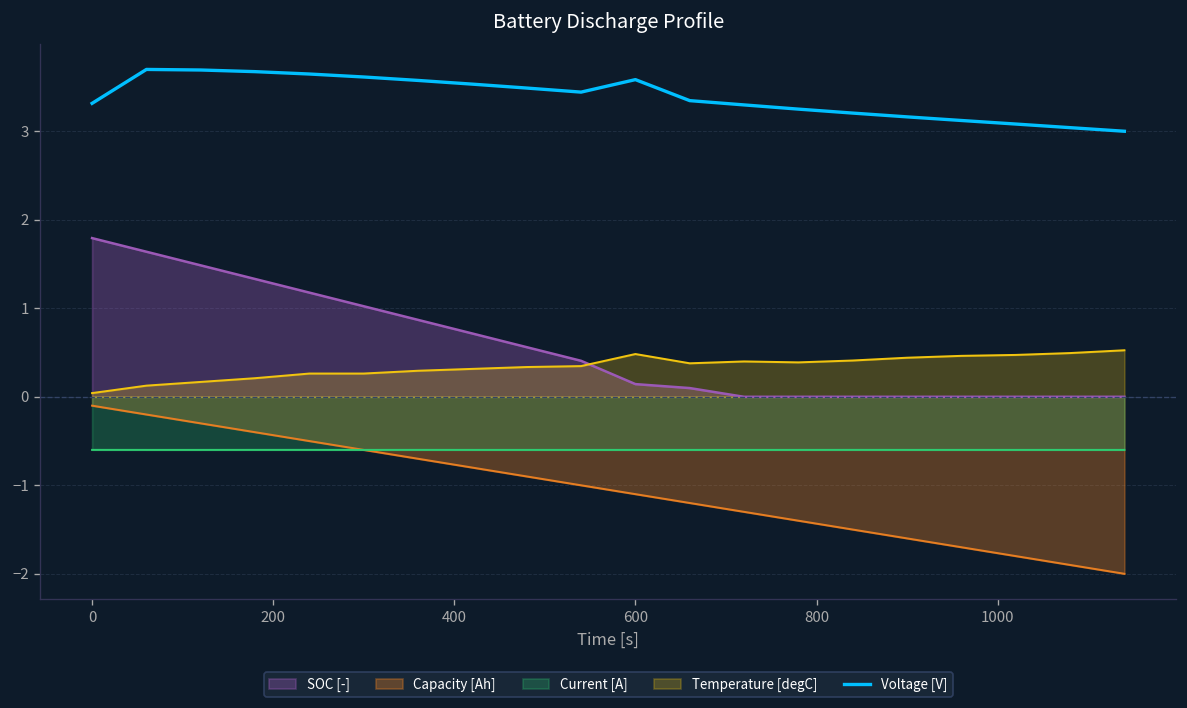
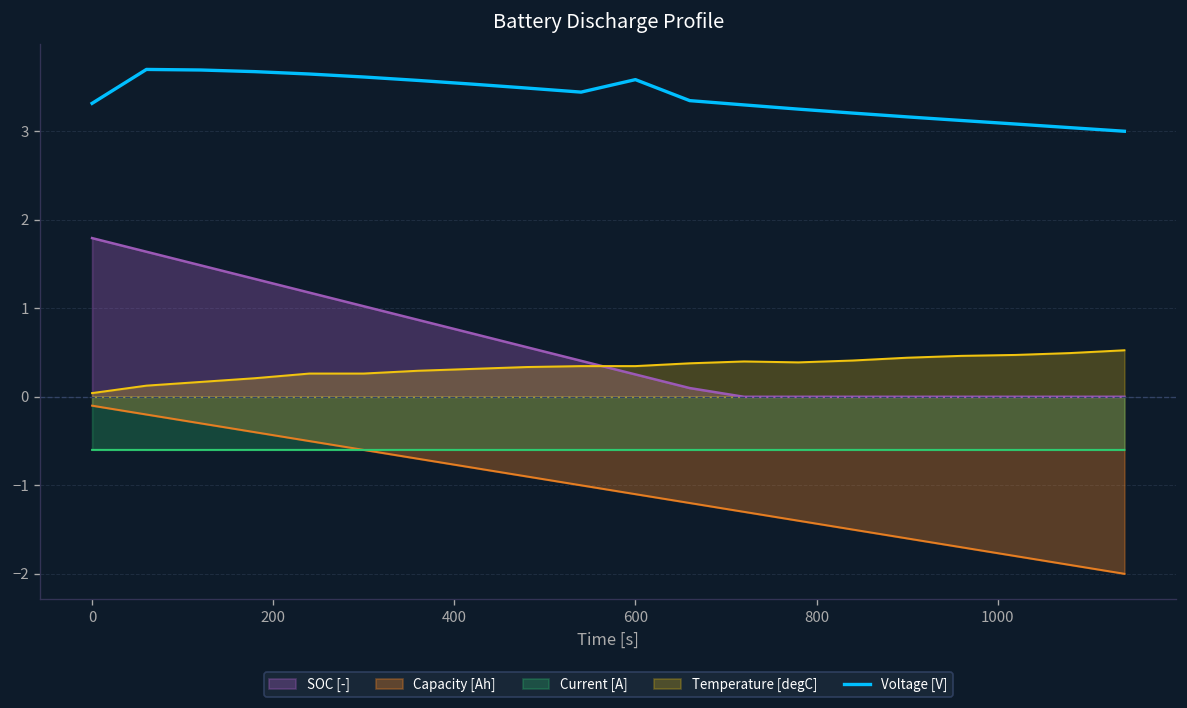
  {
    "Voltage [V]": {
      "0": 3.3,
      "600": 3.6
    },
    "SOC [-]": {
      "0": 1.8,
-     "600": 0.1
+     "600": 0.3
    },
    "Temperature [degC]": {
      "0": 0.0,
-     "600": 0.5
+     "600": 0.3
    }
  }
